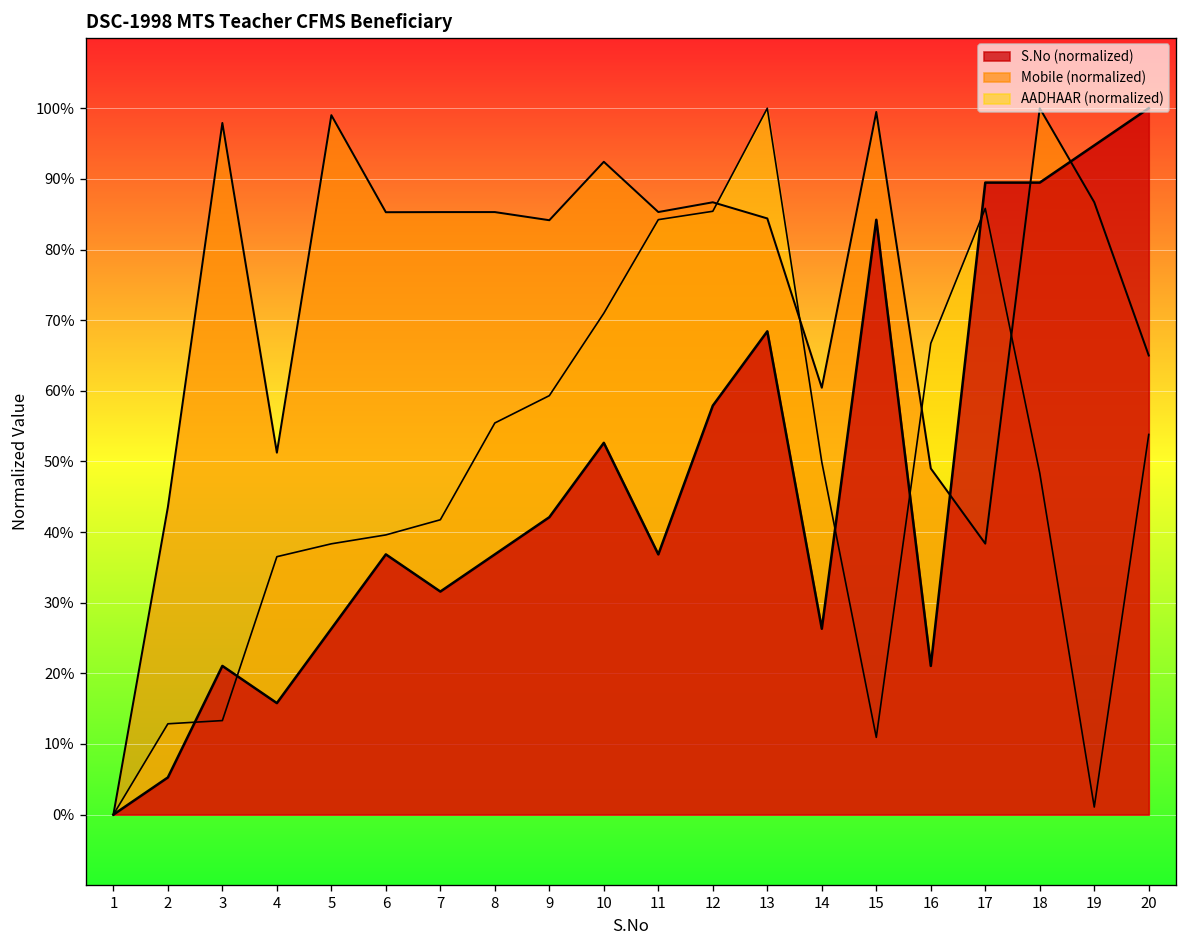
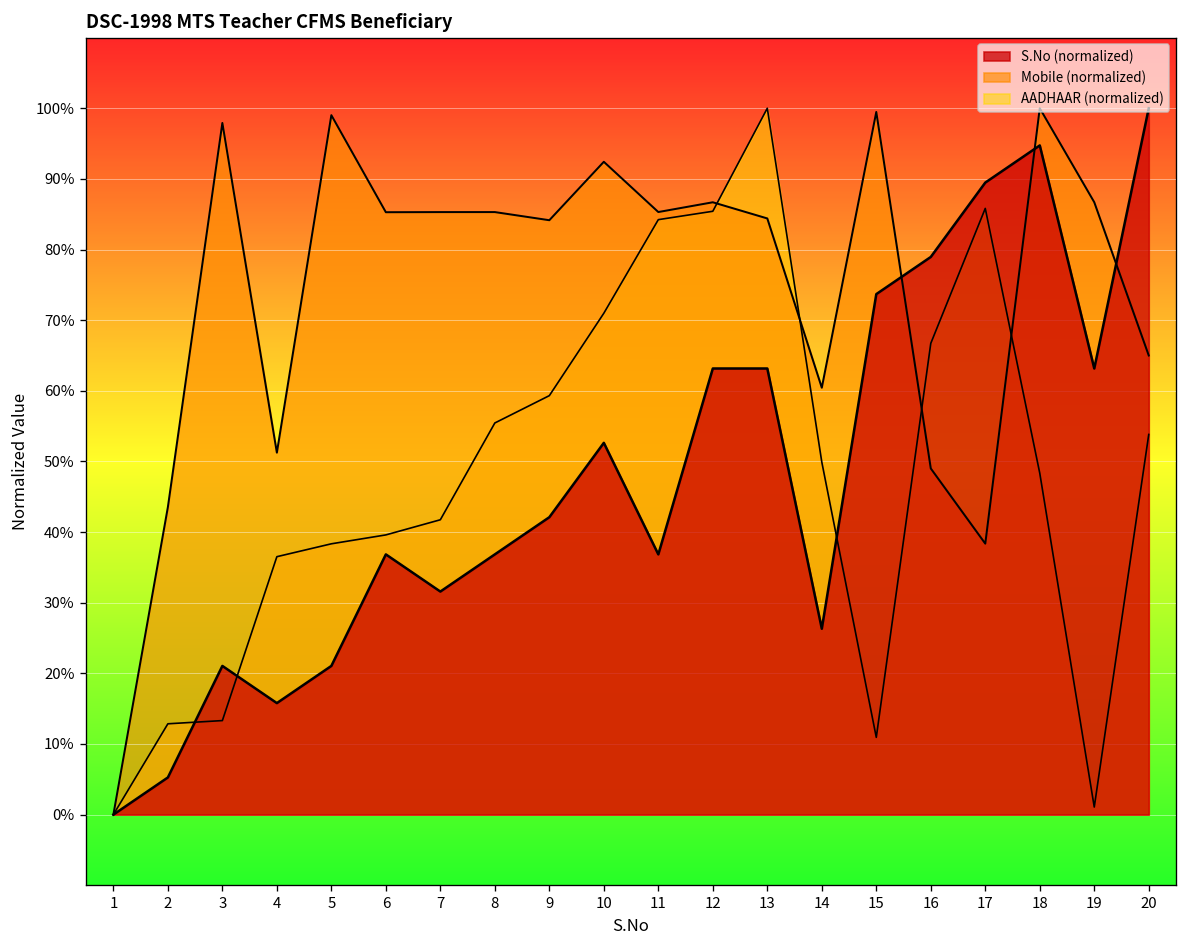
  {
    "S.No (normalized)": {
      "2": "5%",
      "3": "21%",
      "4": "16%",
-     "5": "26%",
+     "5": "21%",
      "6": "37%",
      "7": "32%",
      "8": "37%",
      "9": "42%",
      "10": "53%",
      "11": "37%",
-     "12": "58%",
-     "13": "68%",
+     "12": "63%",
+     "13": "63%",
      "14": "26%",
-     "15": "84%",
-     "16": "21%",
+     "15": "74%",
+     "16": "79%",
      "17": "89%",
-     "18": "89%",
-     "19": "95%",
+     "18": "95%",
+     "19": "63%",
      "20": "100%"
    }
  }
